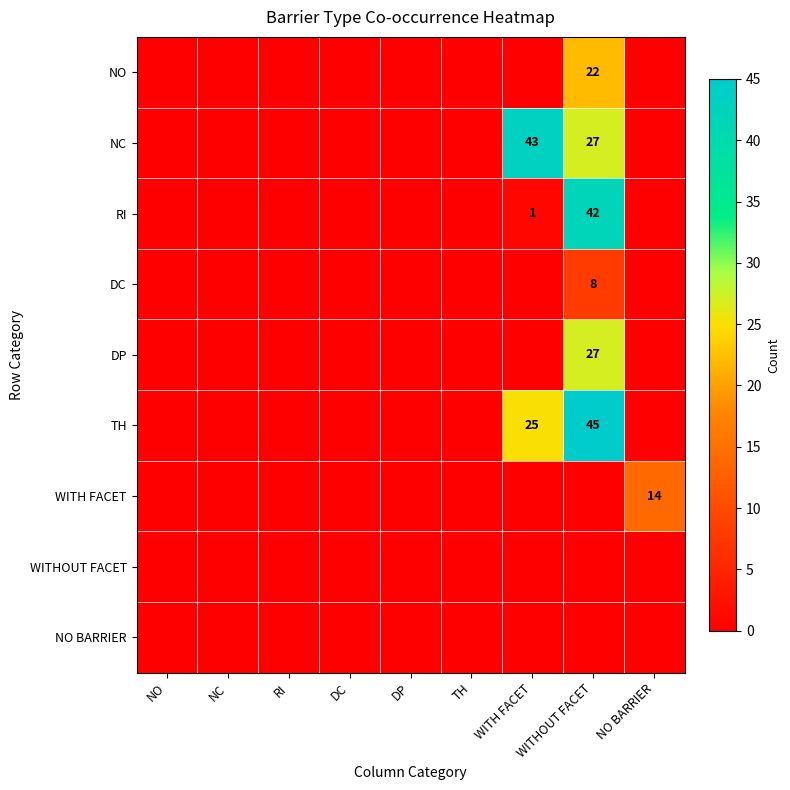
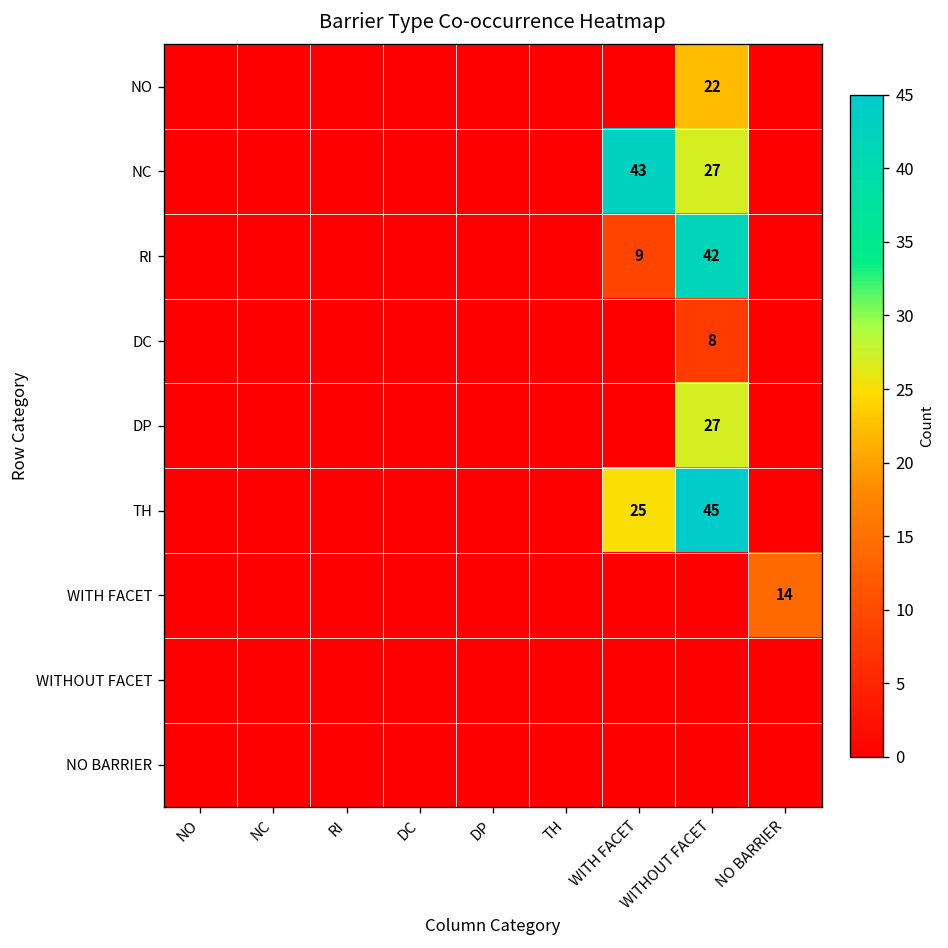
  {
    "NO": {
      "WITHOUT FACET": 22
    },
    "NC": {
      "WITH FACET": 43,
      "WITHOUT FACET": 27
    },
    "RI": {
-     "WITH FACET": 1,
+     "WITH FACET": 9,
      "WITHOUT FACET": 42
    },
    "DC": {
      "WITHOUT FACET": 8
    },
    "DP": {
      "WITHOUT FACET": 27
    },
    "TH": {
      "WITH FACET": 25,
      "WITHOUT FACET": 45
    },
    "WITH FACET": {
      "NO BARRIER": 14
    }
  }
